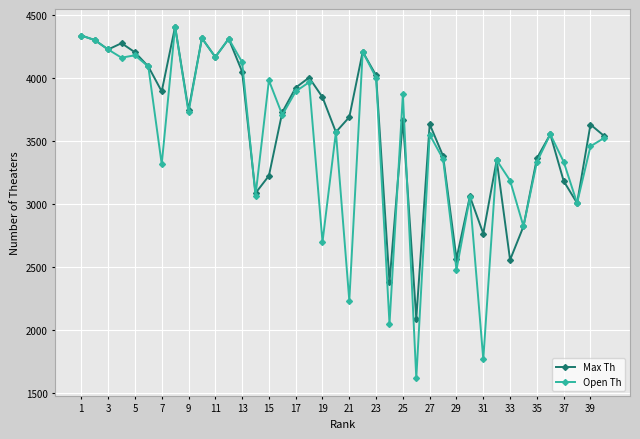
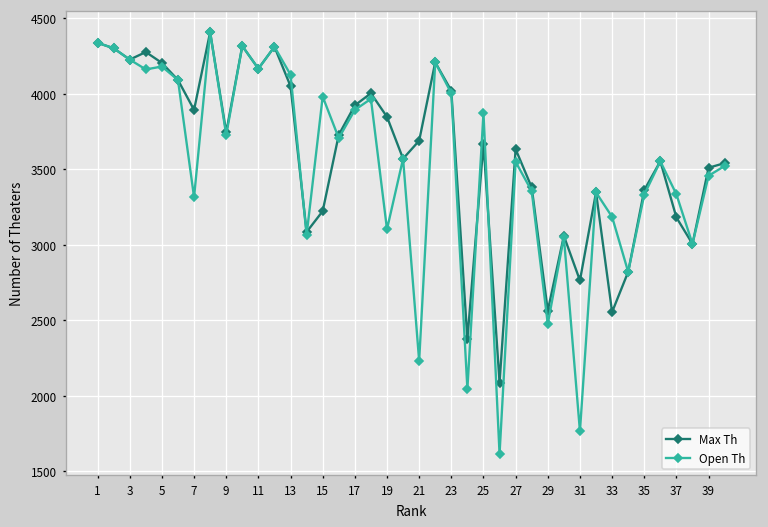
  {
    "Max Th": {
      "5": 4200,
      "7": 3890,
      "13": 4050,
      "15": 3220,
      "17": 3920,
      "19": 3850,
      "21": 3690,
      "25": 3670,
      "27": 3630,
      "29": 2560,
      "31": 2760,
      "33": 2550,
      "35": 3360,
      "37": 3180,
-     "39": 3630
+     "39": 3510
    },
    "Open Th": {
      "5": 4180,
      "7": 3310,
      "13": 4130,
      "15": 3980,
      "17": 3890,
-     "19": 2700,
+     "19": 3100,
      "21": 2230,
      "25": 3870,
      "27": 3550,
      "29": 2480,
      "31": 1760,
      "33": 3180,
      "35": 3330,
      "37": 3330,
      "39": 3460
    }
  }
